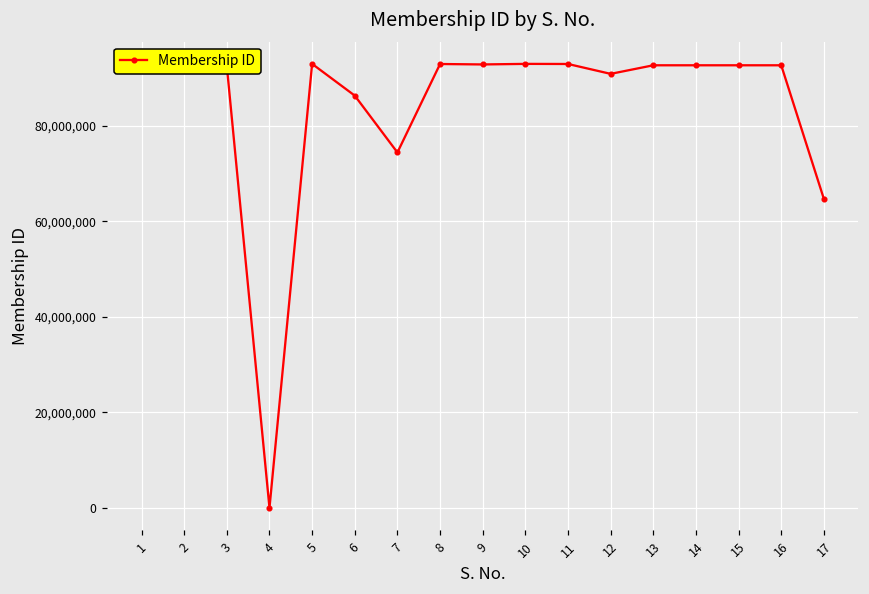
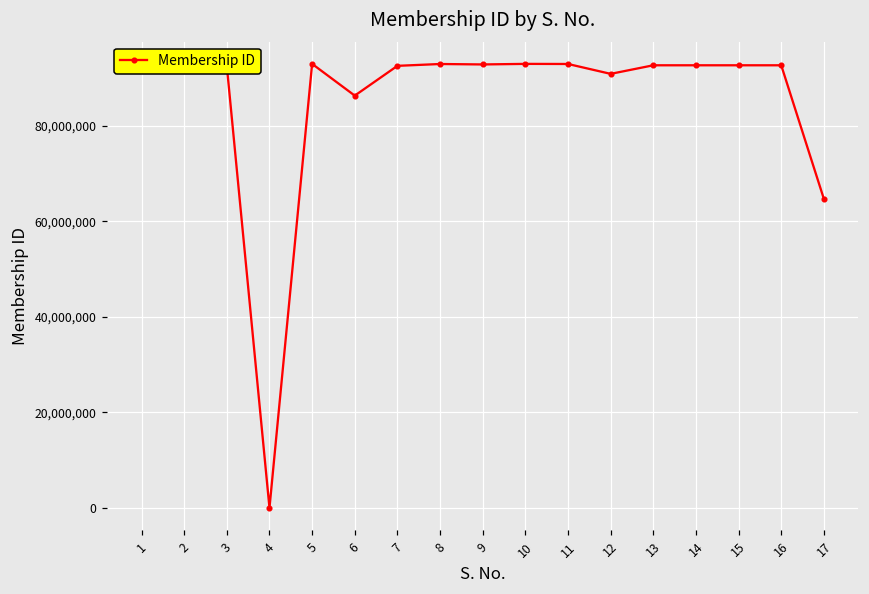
  {
    "4": "0",
    "5": "93,000,000",
    "6": "86,000,000",
-   "7": "74,000,000",
+   "7": "93,000,000",
    "8": "93,000,000",
    "9": "93,000,000",
    "10": "93,000,000",
    "11": "93,000,000",
    "12": "91,000,000",
    "13": "93,000,000",
    "14": "93,000,000",
    "15": "93,000,000",
    "16": "93,000,000",
    "17": "65,000,000"
  }
